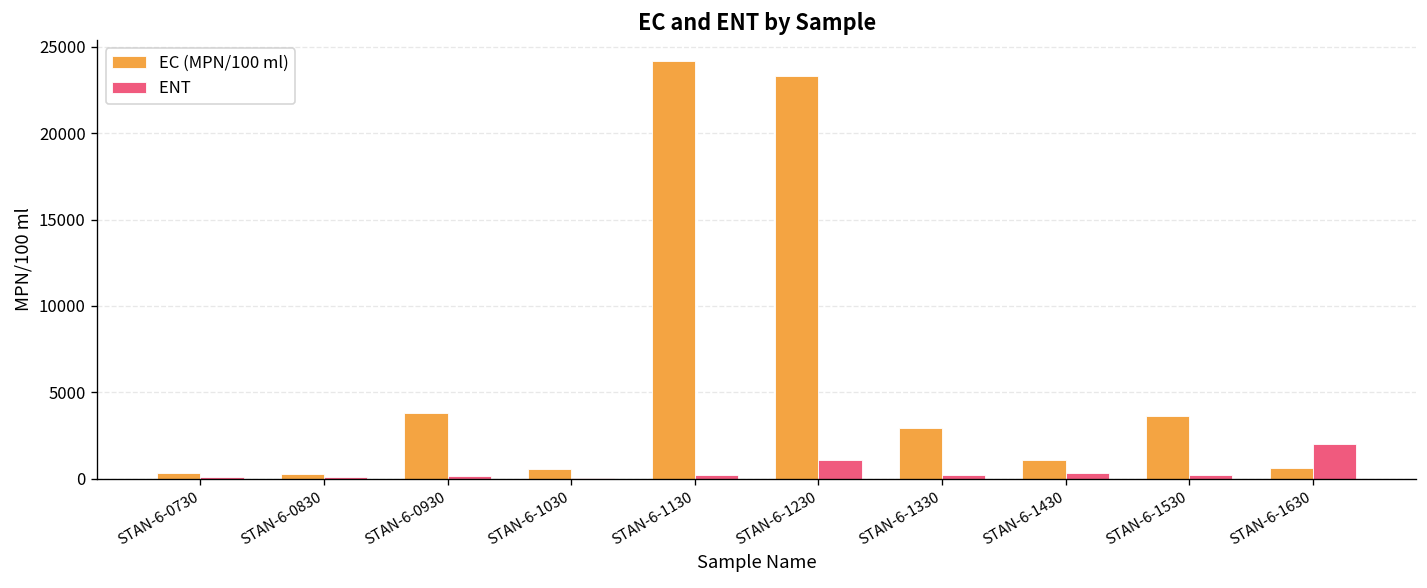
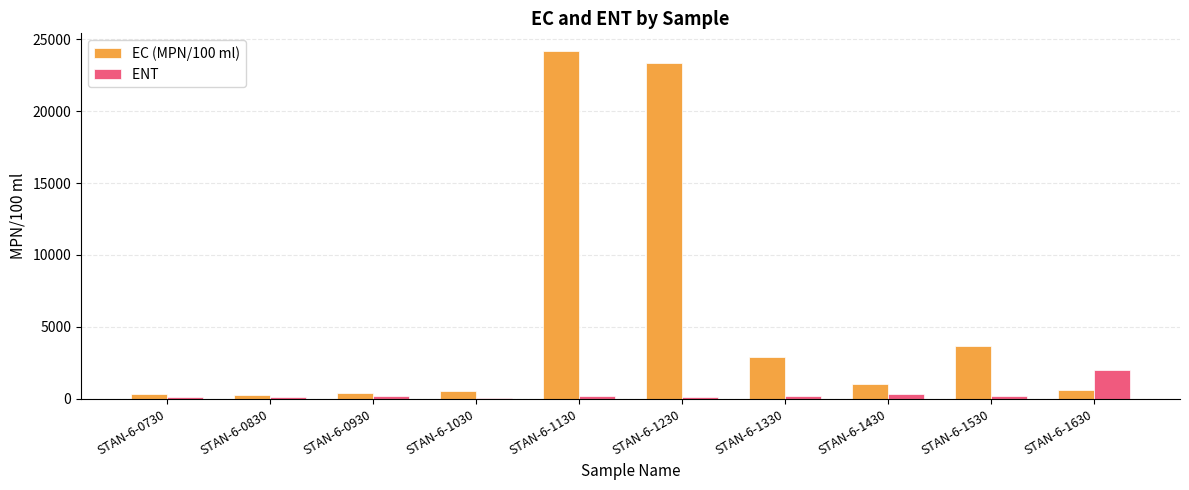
  {
    "EC (MPN/100 ml)": {
      "STAN-6-0730": 400,
      "STAN-6-0830": 300,
-     "STAN-6-0930": 3800,
+     "STAN-6-0930": 400,
      "STAN-6-1030": 500,
      "STAN-6-1130": 24200,
      "STAN-6-1230": 23300,
      "STAN-6-1330": 2900,
      "STAN-6-1430": 1100,
      "STAN-6-1530": 3700,
      "STAN-6-1630": 600
    },
    "ENT": {
      "STAN-6-0930": 200,
      "STAN-6-1130": 200,
-     "STAN-6-1230": 1100,
+     "STAN-6-1230": 200,
      "STAN-6-1330": 200,
      "STAN-6-1430": 300,
      "STAN-6-1530": 200,
      "STAN-6-1630": 2000
    }
  }
